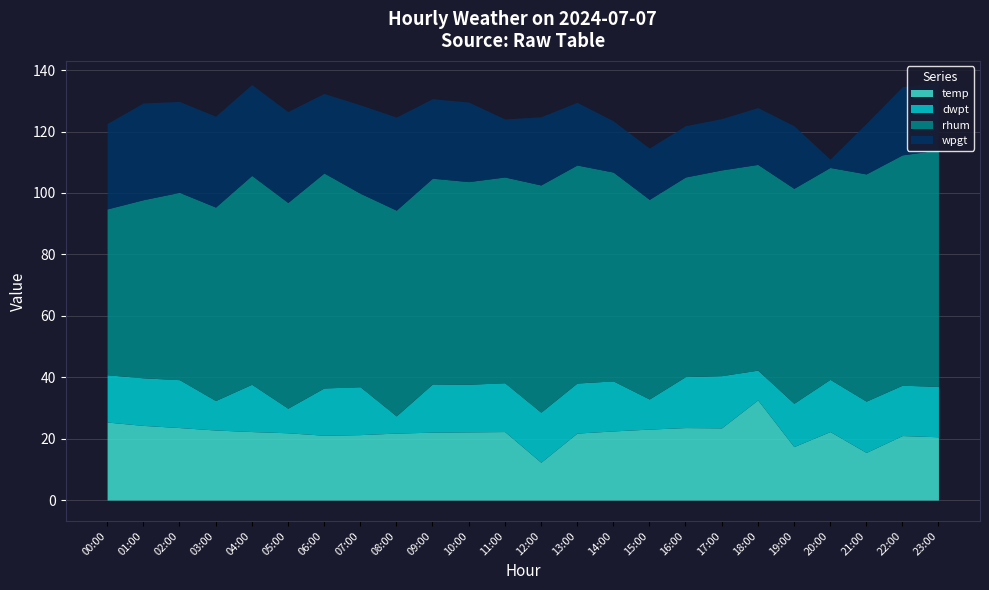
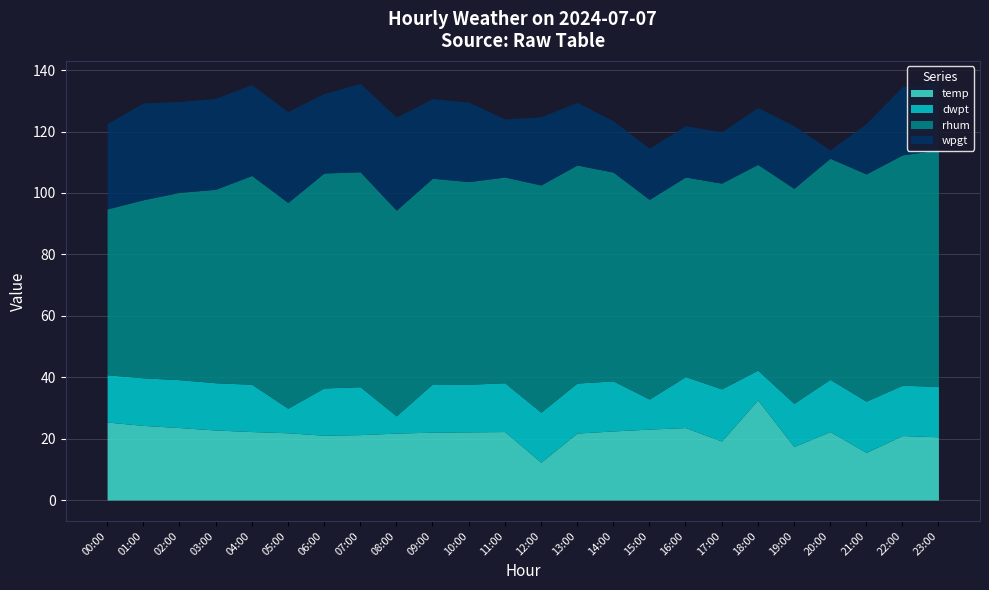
  {
    "temp": {
      "00:00": 25,
      "01:00": 24,
      "02:00": 24,
      "03:00": 23,
      "04:00": 22,
      "05:00": 22,
      "06:00": 21,
      "07:00": 21,
      "08:00": 22,
      "09:00": 22,
      "10:00": 22,
      "11:00": 22,
      "12:00": 12,
      "13:00": 22,
      "14:00": 23,
      "15:00": 23,
      "16:00": 24,
-     "17:00": 24,
+     "17:00": 19,
      "18:00": 33,
      "19:00": 17,
      "20:00": 22,
      "21:00": 16,
      "22:00": 21,
      "23:00": 21
    },
    "dwpt": {
      "00:00": 15,
      "01:00": 15,
      "02:00": 16,
-     "03:00": 10,
+     "03:00": 15,
      "04:00": 15,
      "05:00": 8,
      "06:00": 15,
      "07:00": 16,
      "08:00": 6,
      "09:00": 16,
      "10:00": 16,
      "11:00": 16,
      "12:00": 16,
      "13:00": 16,
      "14:00": 16,
      "15:00": 10,
      "16:00": 17,
      "17:00": 17,
      "18:00": 10,
      "19:00": 14,
      "20:00": 17,
      "21:00": 17,
      "22:00": 16,
      "23:00": 16
    },
    "rhum": {
      "00:00": 54,
      "01:00": 58,
      "02:00": 61,
      "03:00": 63,
      "04:00": 68,
      "05:00": 67,
      "06:00": 70,
-     "07:00": 63,
+     "07:00": 70,
      "08:00": 67,
      "09:00": 67,
      "10:00": 66,
      "11:00": 67,
      "12:00": 74,
      "13:00": 71,
      "14:00": 68,
      "15:00": 65,
      "16:00": 65,
      "17:00": 67,
      "18:00": 67,
      "19:00": 70,
-     "20:00": 69,
+     "20:00": 72,
      "21:00": 74,
      "22:00": 75
    },
    "wpgt": {
      "00:00": 28,
      "01:00": 32,
      "02:00": 30,
      "03:00": 30,
      "04:00": 30,
      "05:00": 30,
      "06:00": 26,
      "07:00": 29,
      "08:00": 30,
      "09:00": 26,
      "10:00": 26,
      "11:00": 19,
      "12:00": 22,
      "13:00": 20,
      "14:00": 17,
      "15:00": 17,
      "16:00": 17,
      "17:00": 17,
      "18:00": 19,
      "19:00": 20,
      "20:00": 3,
      "21:00": 16,
      "22:00": 22
    }
  }
